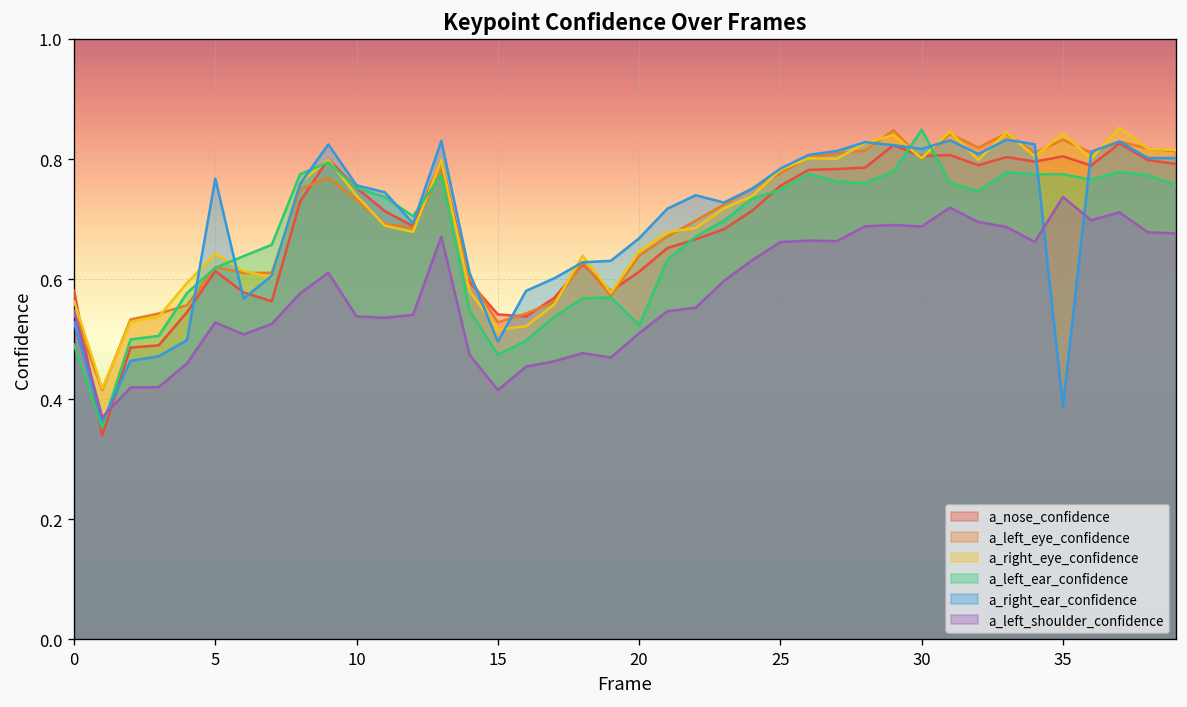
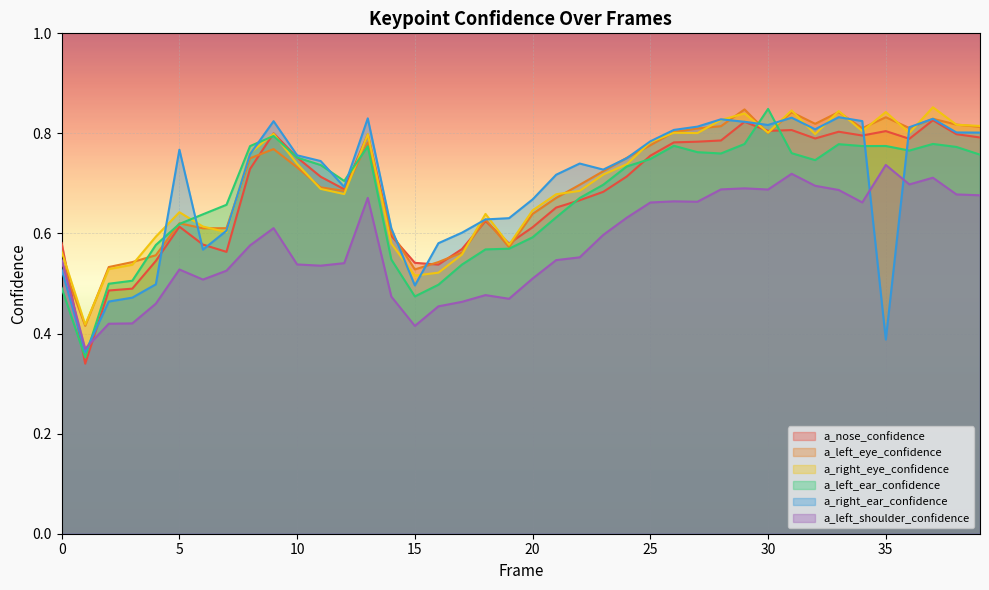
  {
    "a_left_ear_confidence": {
      "0": 0.49,
      "15": 0.47,
-     "20": 0.52,
+     "20": 0.59,
      "25": 0.75,
      "30": 0.85,
      "35": 0.77
    },
    "a_right_ear_confidence": {
      "0": 0.53,
      "5": 0.77,
      "15": 0.50,
      "20": 0.67,
      "30": 0.82,
      "35": 0.39
    },
    "a_left_shoulder_confidence": {
      "5": 0.53,
      "10": 0.54,
      "15": 0.42,
      "20": 0.51,
      "25": 0.66,
      "30": 0.69,
      "35": 0.74
    }
  }
